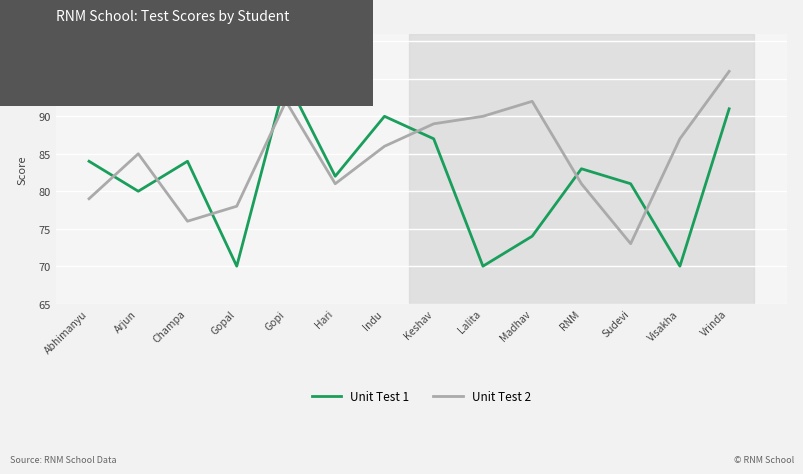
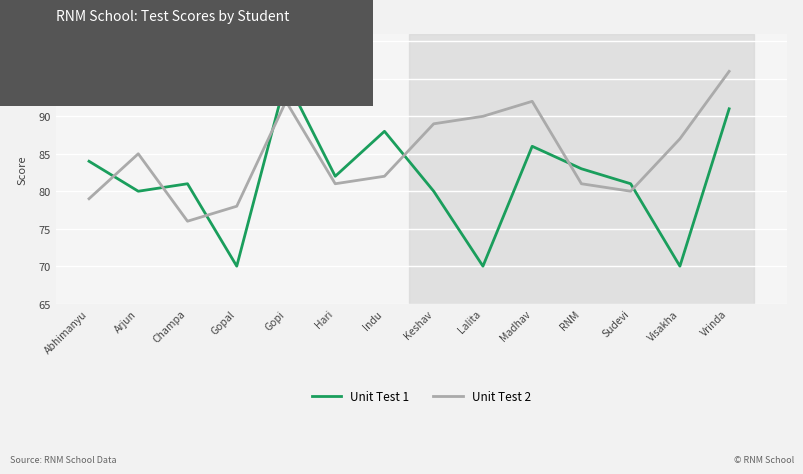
  {
    "Unit Test 1": {
      "Abhimanyu": 84,
      "Arjun": 80,
-     "Champa": 84,
+     "Champa": 81,
      "Gopal": 70,
      "Gopi": 95,
      "Hari": 82,
-     "Indu": 90,
-     "Keshav": 87,
+     "Indu": 88,
+     "Keshav": 80,
      "Lalita": 70,
-     "Madhav": 74,
+     "Madhav": 86,
      "RNM": 83,
      "Sudevi": 81,
      "Visakha": 70,
      "Vrinda": 91
    },
    "Unit Test 2": {
      "Abhimanyu": 79,
      "Arjun": 85,
      "Champa": 76,
      "Gopal": 78,
      "Gopi": 92,
      "Hari": 81,
-     "Indu": 86,
+     "Indu": 82,
      "Keshav": 89,
      "Lalita": 90,
      "Madhav": 92,
      "RNM": 81,
-     "Sudevi": 73,
+     "Sudevi": 80,
      "Visakha": 87,
      "Vrinda": 96
    }
  }
